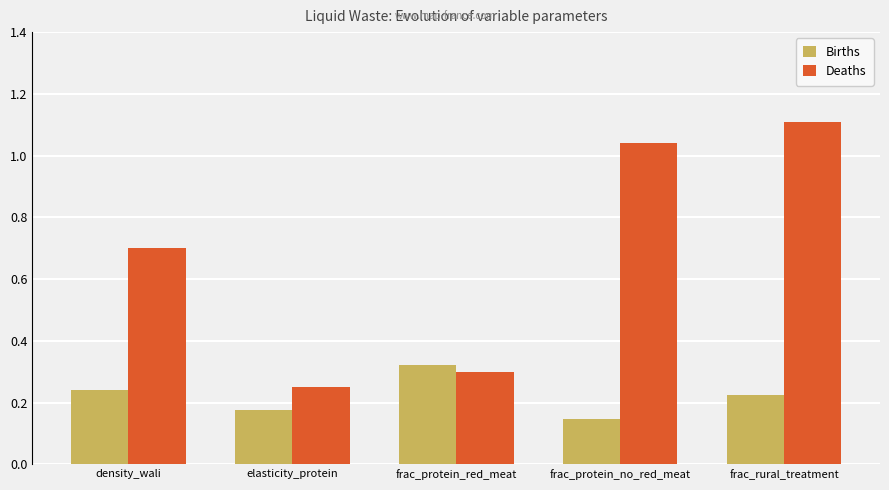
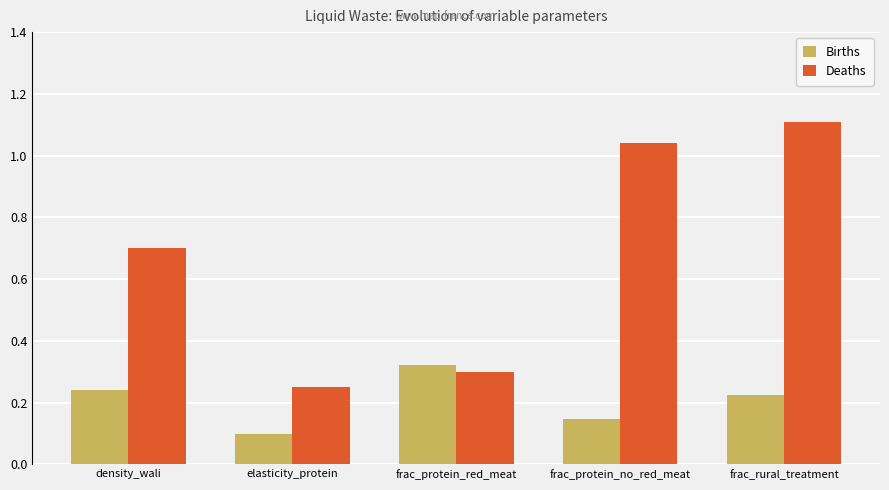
  {
    "Births": {
      "density_wali": 0.24,
-     "elasticity_protein": 0.18,
+     "elasticity_protein": 0.10,
      "frac_protein_red_meat": 0.32,
      "frac_protein_no_red_meat": 0.15,
      "frac_rural_treatment": 0.23
    },
    "Deaths": {
      "density_wali": 0.70,
      "elasticity_protein": 0.25,
      "frac_protein_red_meat": 0.30,
      "frac_protein_no_red_meat": 1.04,
      "frac_rural_treatment": 1.11
    }
  }
